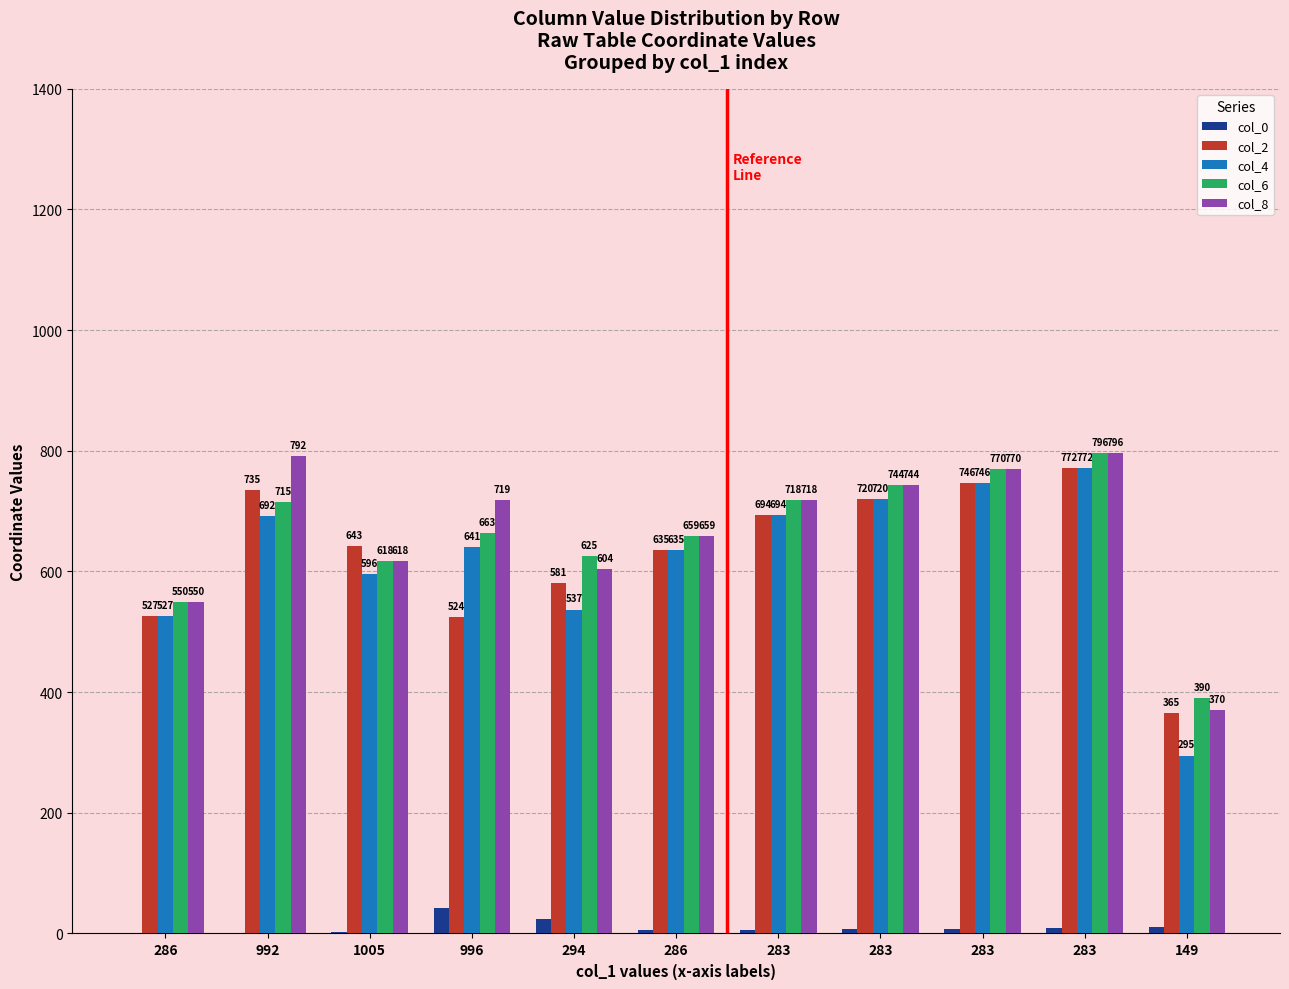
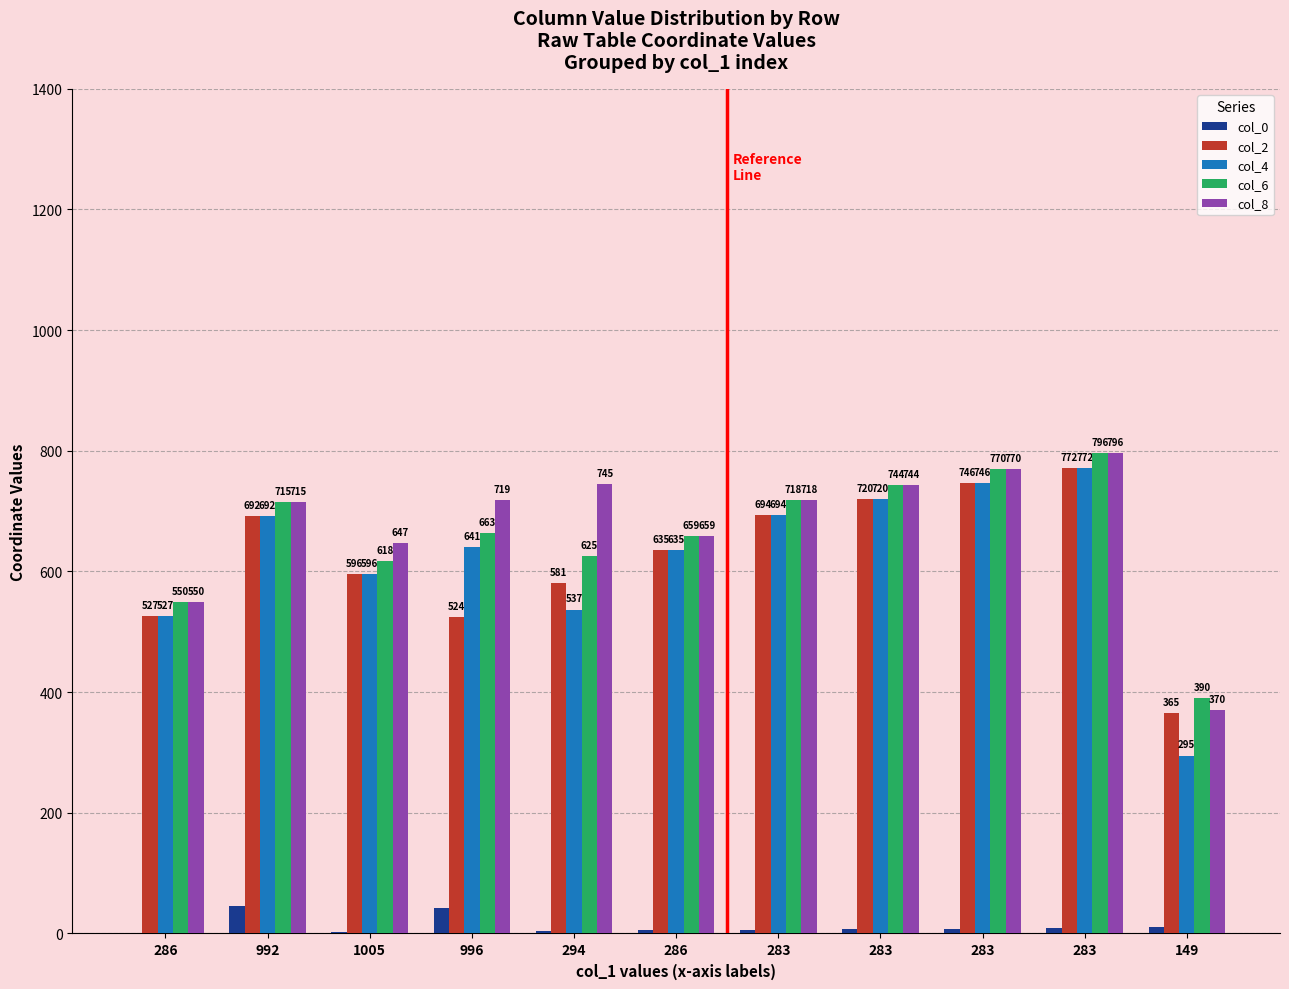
  {
    "col_0": {
-     "992": 0,
+     "992": 50,
      "996": 40,
-     "294": 20,
+     "294": 0,
      "149": 10
    },
    "col_2": {
-     "992": 735,
-     "1005": 643,
+     "992": 692,
+     "1005": 596,
      "996": 524,
      "294": 581,
      "149": 365
    },
    "col_4": {
      "992": 692,
      "1005": 596,
      "996": 641,
      "294": 537,
      "149": 295
    },
    "col_6": {
      "992": 715,
      "1005": 618,
      "996": 663,
      "294": 625,
      "149": 390
    },
    "col_8": {
-     "992": 792,
-     "1005": 618,
+     "992": 715,
+     "1005": 647,
      "996": 719,
-     "294": 604,
+     "294": 745,
      "149": 370
    }
  }
